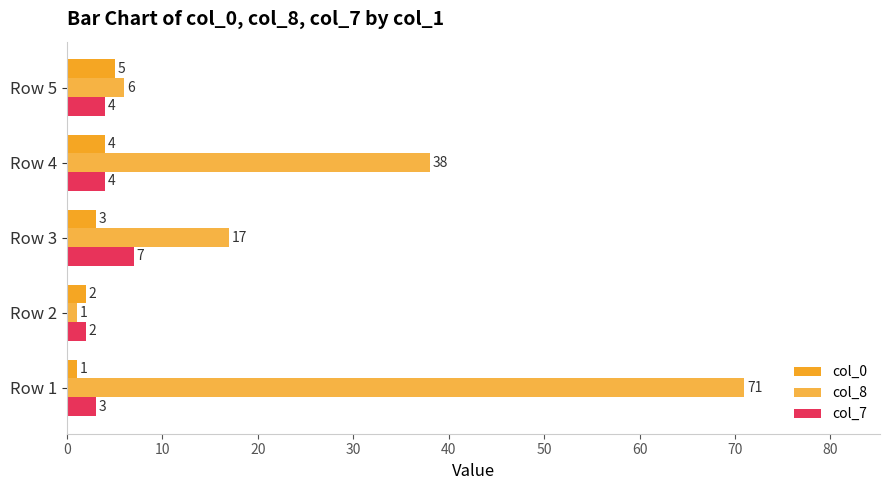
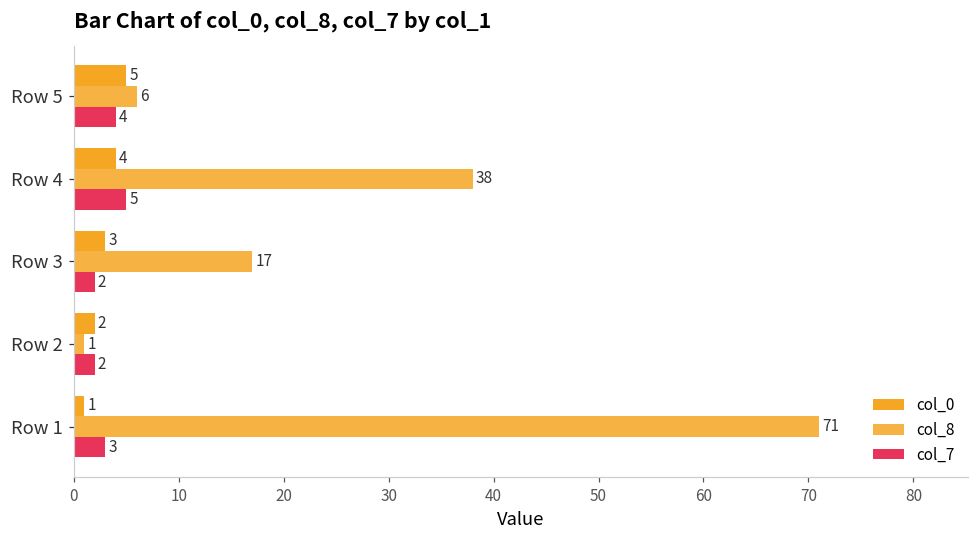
  {
    "col_7": {
      "Row 5": 4,
-     "Row 4": 4,
-     "Row 3": 7,
+     "Row 4": 5,
+     "Row 3": 2,
      "Row 2": 2,
      "Row 1": 3
    }
  }
